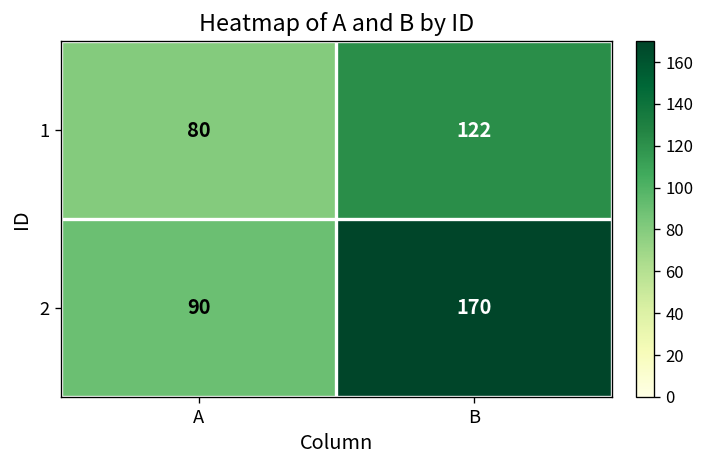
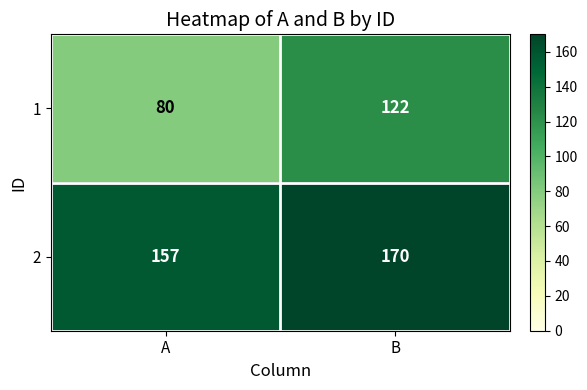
  {
    "1": {
      "A": 80,
      "B": 122
    },
    "2": {
-     "A": 90,
+     "A": 157,
      "B": 170
    }
  }
